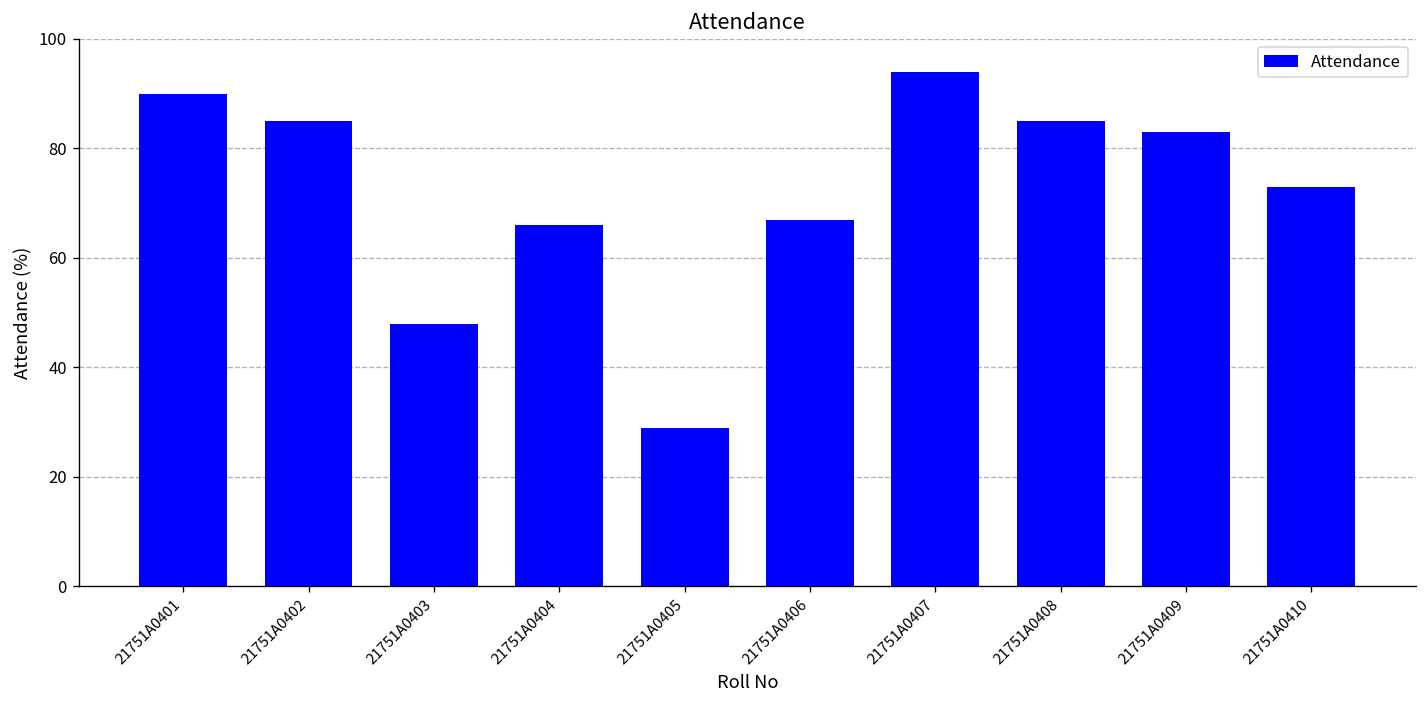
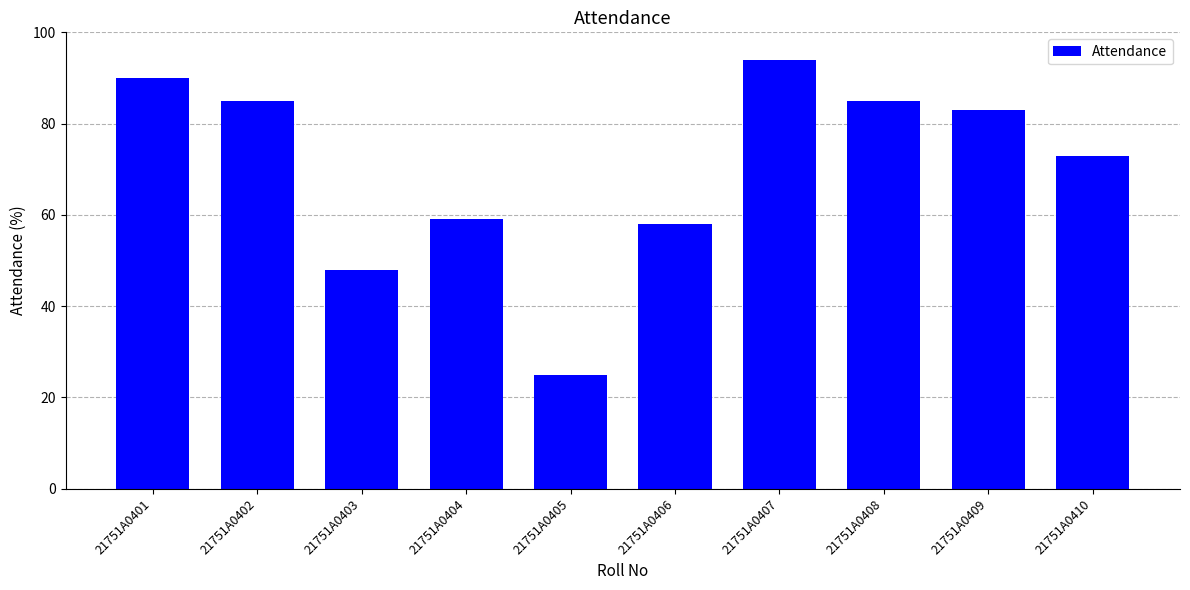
  {
    "21751A0401": 90,
    "21751A0402": 85,
    "21751A0403": 48,
-   "21751A0404": 66,
-   "21751A0405": 29,
-   "21751A0406": 67,
+   "21751A0404": 59,
+   "21751A0405": 25,
+   "21751A0406": 58,
    "21751A0407": 94,
    "21751A0408": 85,
    "21751A0409": 83,
    "21751A0410": 73
  }
